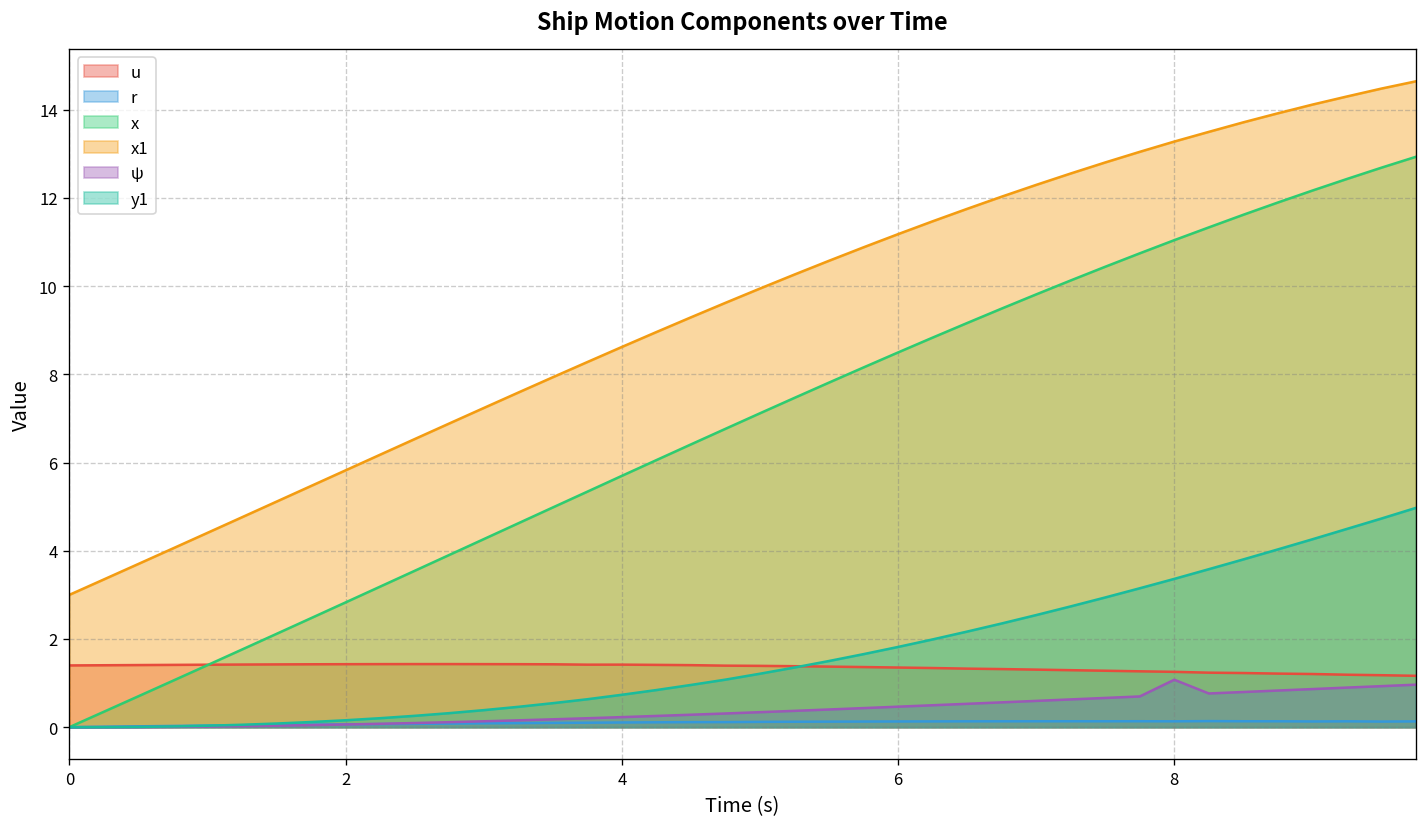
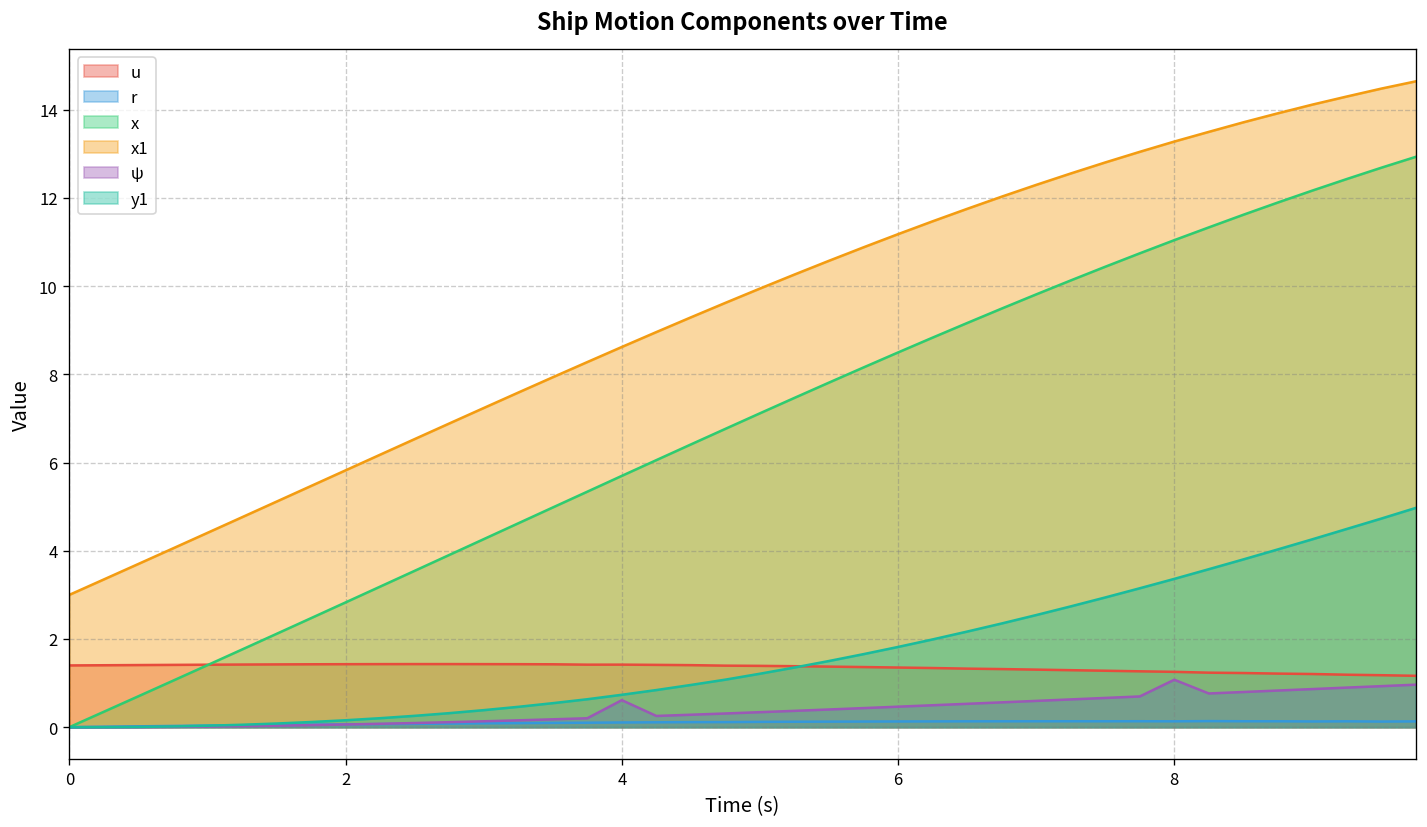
  {
    "ψ": {
-     "4": 0.2,
+     "4": 0.6,
      "6": 0.5,
      "8": 1.1
    }
  }
